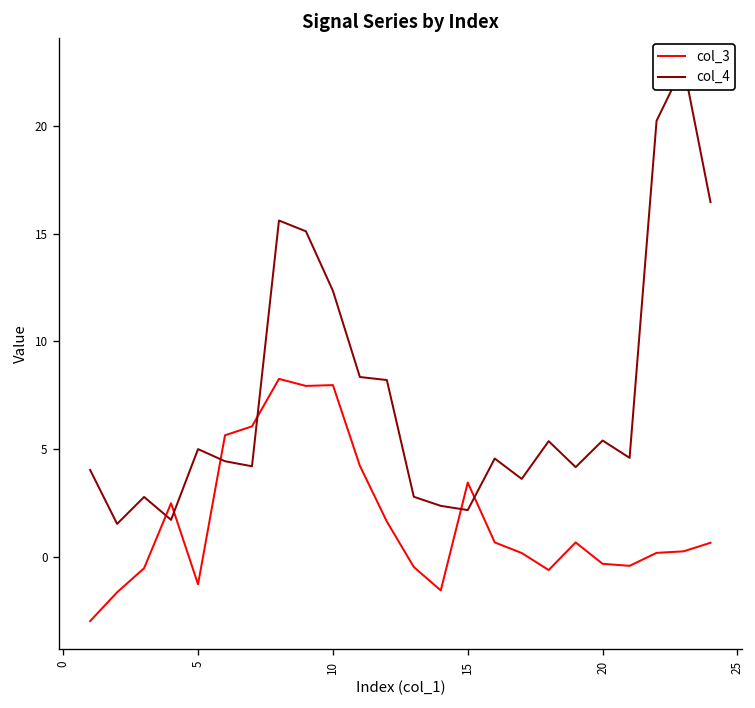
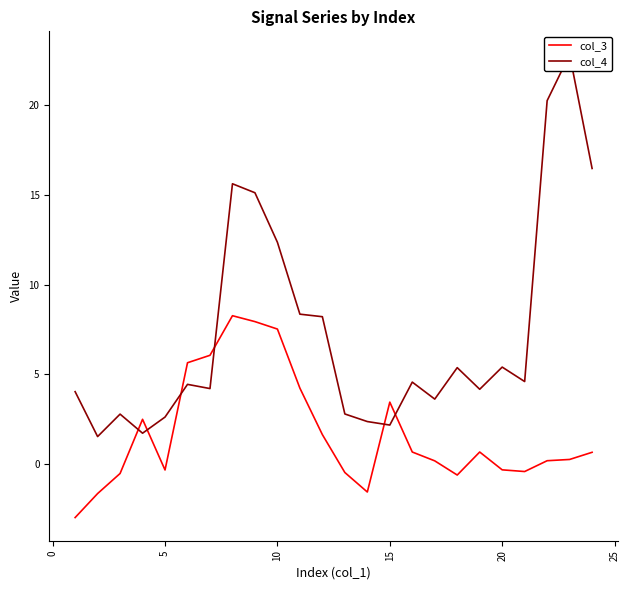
  {
    "col_3": {
-     "5": -1.3,
-     "10": 8.0,
+     "5": -0.3,
+     "10": 7.5,
      "15": 3.5,
      "20": -0.3
    },
    "col_4": {
-     "5": 5.0,
+     "5": 2.6,
      "10": 12.4,
      "15": 2.2,
      "20": 5.4
    }
  }
